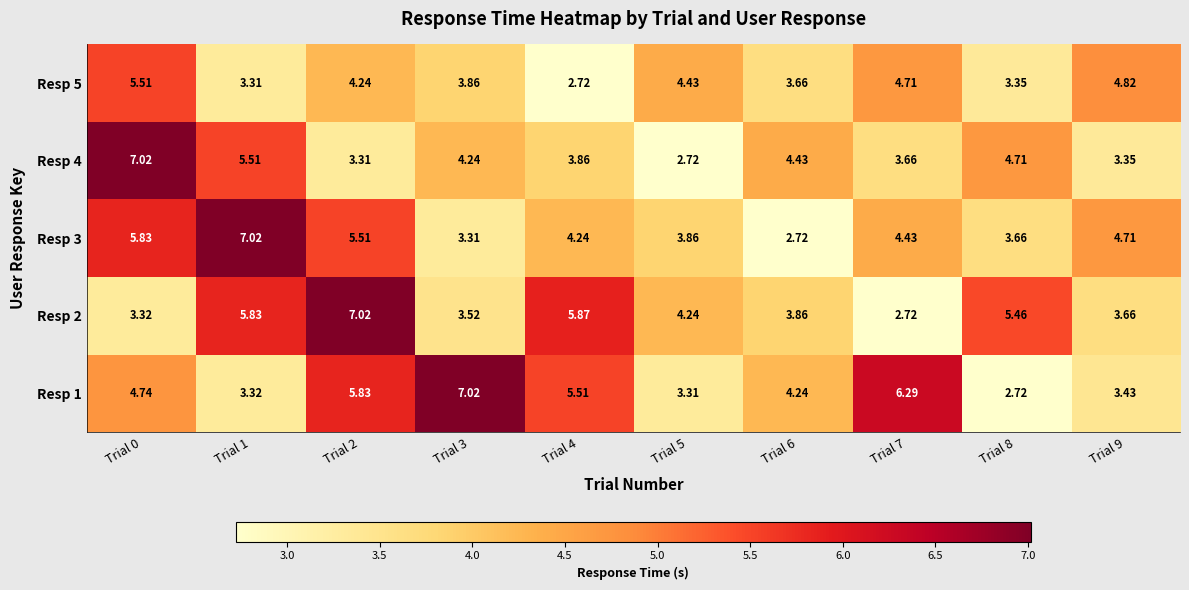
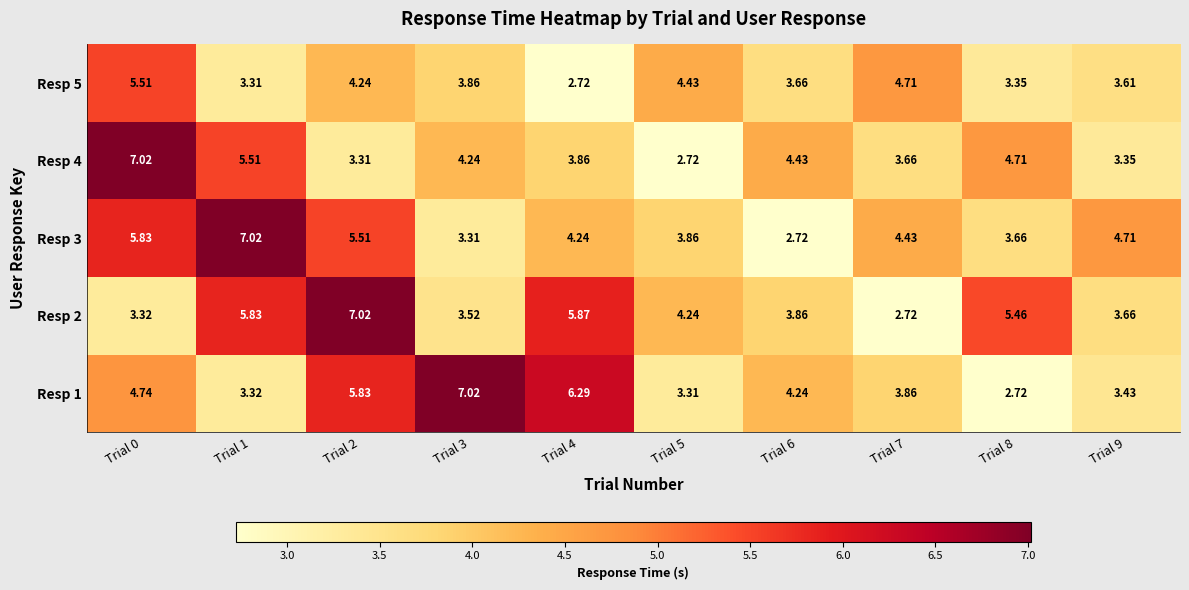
  {
    "Resp 5": {
      "Trial 0": 5.51,
      "Trial 1": 3.31,
      "Trial 2": 4.24,
      "Trial 3": 3.86,
      "Trial 4": 2.72,
      "Trial 5": 4.43,
      "Trial 6": 3.66,
      "Trial 7": 4.71,
      "Trial 8": 3.35,
-     "Trial 9": 4.82
+     "Trial 9": 3.61
    },
    "Resp 4": {
      "Trial 0": 7.02,
      "Trial 1": 5.51,
      "Trial 2": 3.31,
      "Trial 3": 4.24,
      "Trial 4": 3.86,
      "Trial 5": 2.72,
      "Trial 6": 4.43,
      "Trial 7": 3.66,
      "Trial 8": 4.71,
      "Trial 9": 3.35
    },
    "Resp 3": {
      "Trial 0": 5.83,
      "Trial 1": 7.02,
      "Trial 2": 5.51,
      "Trial 3": 3.31,
      "Trial 4": 4.24,
      "Trial 5": 3.86,
      "Trial 6": 2.72,
      "Trial 7": 4.43,
      "Trial 8": 3.66,
      "Trial 9": 4.71
    },
    "Resp 2": {
      "Trial 0": 3.32,
      "Trial 1": 5.83,
      "Trial 2": 7.02,
      "Trial 3": 3.52,
      "Trial 4": 5.87,
      "Trial 5": 4.24,
      "Trial 6": 3.86,
      "Trial 7": 2.72,
      "Trial 8": 5.46,
      "Trial 9": 3.66
    },
    "Resp 1": {
      "Trial 0": 4.74,
      "Trial 1": 3.32,
      "Trial 2": 5.83,
      "Trial 3": 7.02,
-     "Trial 4": 5.51,
+     "Trial 4": 6.29,
      "Trial 5": 3.31,
      "Trial 6": 4.24,
-     "Trial 7": 6.29,
+     "Trial 7": 3.86,
      "Trial 8": 2.72,
      "Trial 9": 3.43
    }
  }
